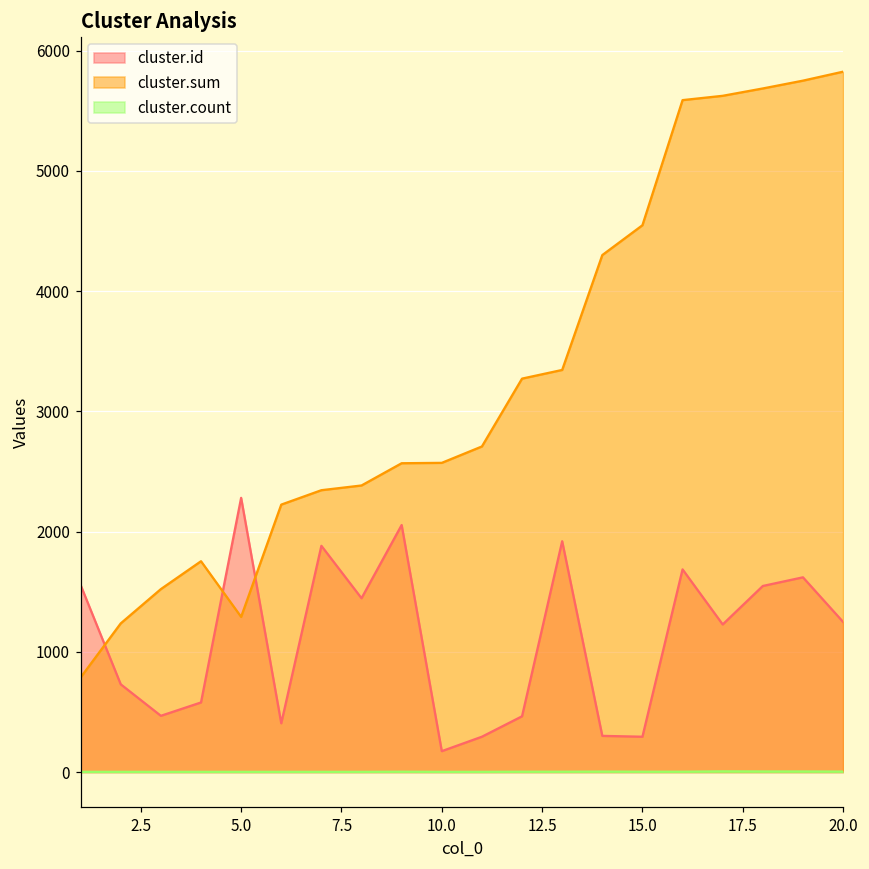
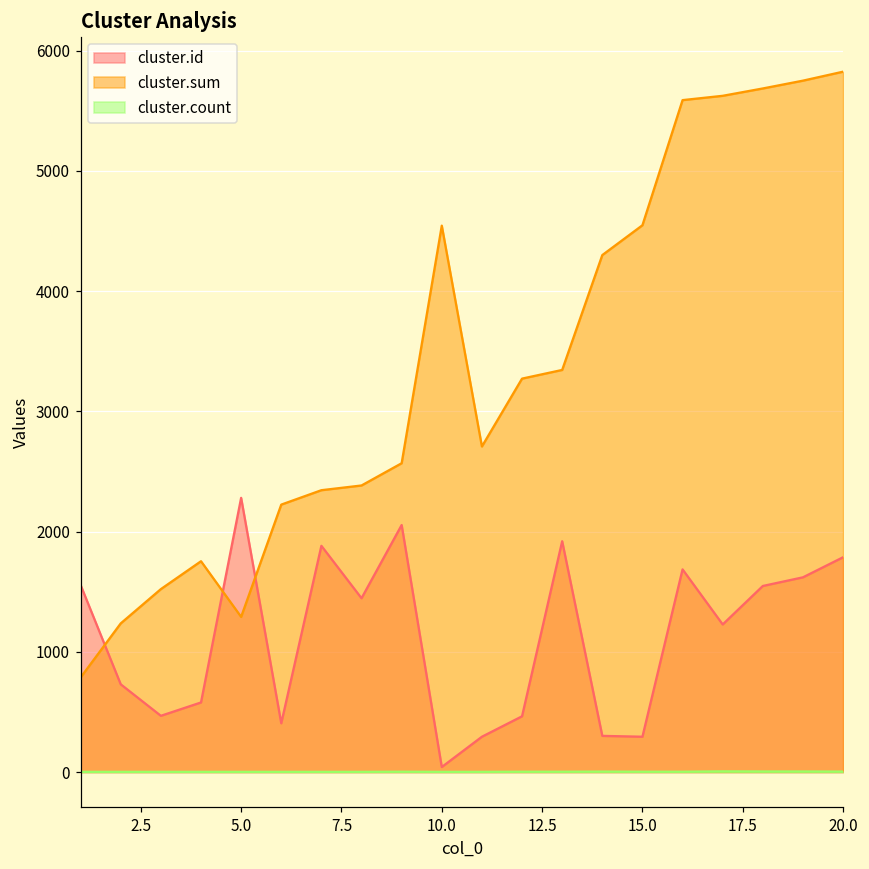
  {
    "cluster.id": {
      "5.0": 2280,
-     "10.0": 170,
+     "10.0": 40,
      "15.0": 290,
-     "20.0": 1250
+     "20.0": 1790
    },
    "cluster.sum": {
      "5.0": 1290,
-     "10.0": 2570,
+     "10.0": 4550,
      "15.0": 4550,
      "20.0": 5830
    },
    "cluster.count": {
      "5.0": 0,
      "10.0": 0,
      "15.0": 0,
      "20.0": 0
    }
  }
